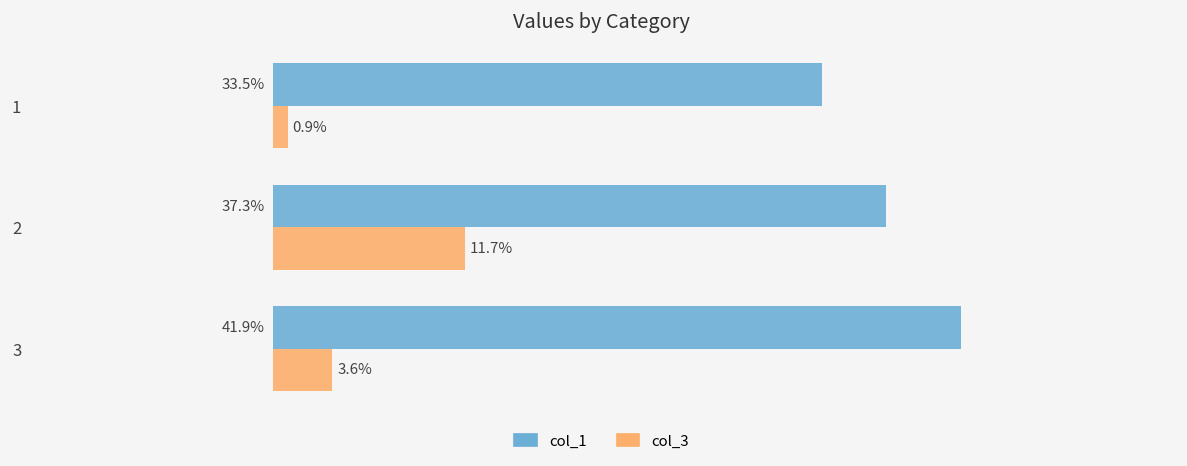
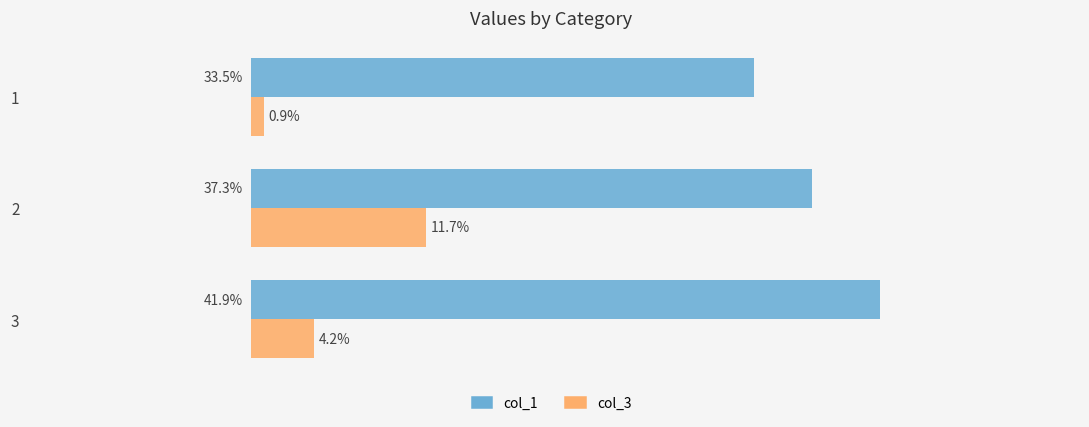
  {
    "col_3": {
      "1": "0.9%",
      "2": "11.7%",
-     "3": "3.6%"
+     "3": "4.2%"
    }
  }
